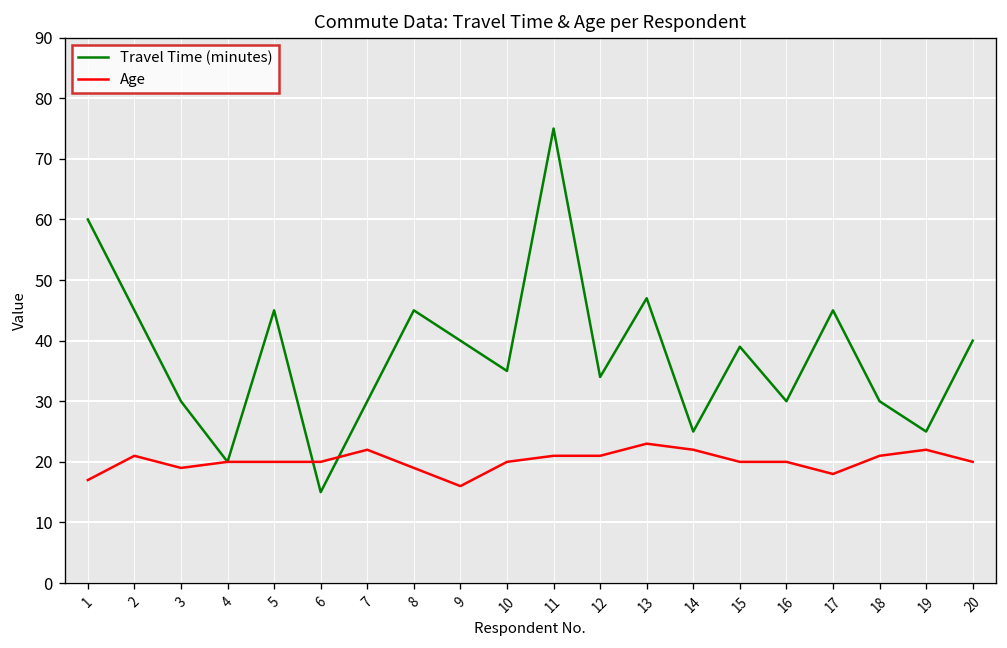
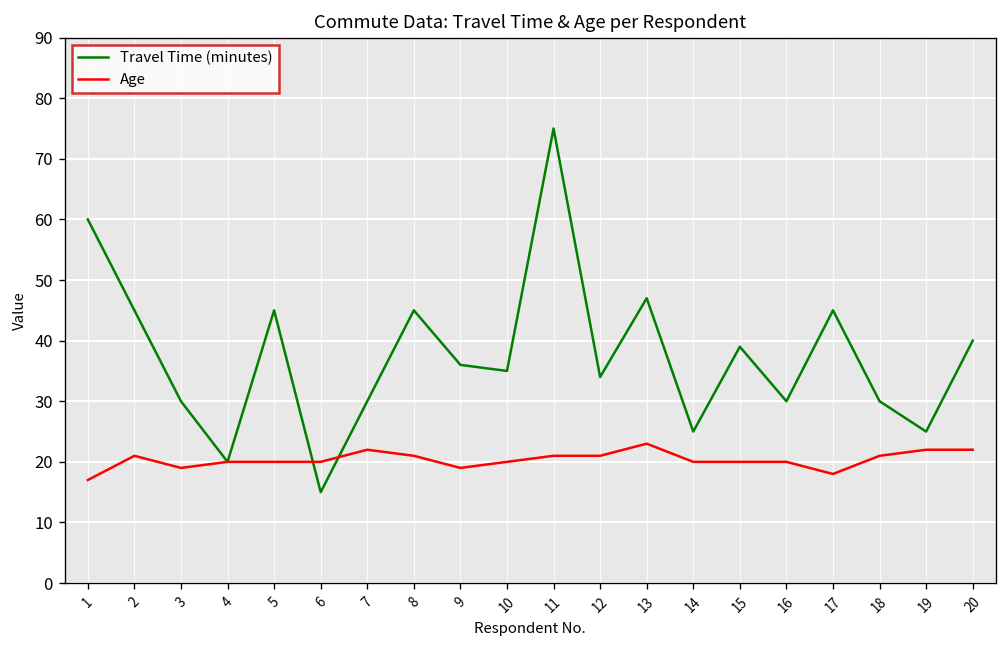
  {
    "Travel Time (minutes)": {
      "1": 60,
      "2": 45,
      "3": 30,
      "5": 45,
      "6": 15,
      "7": 30,
      "8": 45,
-     "9": 40,
+     "9": 36,
      "10": 35,
      "11": 75,
      "12": 34,
      "13": 47,
      "14": 25,
      "15": 39,
      "16": 30,
      "17": 45,
      "18": 30,
      "19": 25,
      "20": 40
    },
    "Age": {
      "1": 17,
      "2": 21,
      "3": 19,
      "5": 20,
      "6": 20,
      "7": 22,
-     "8": 19,
-     "9": 16,
+     "8": 21,
+     "9": 19,
      "10": 20,
      "11": 21,
      "12": 21,
      "13": 23,
-     "14": 22,
+     "14": 20,
      "15": 20,
      "16": 20,
      "17": 18,
      "18": 21,
      "19": 22,
-     "20": 20
+     "20": 22
    }
  }
